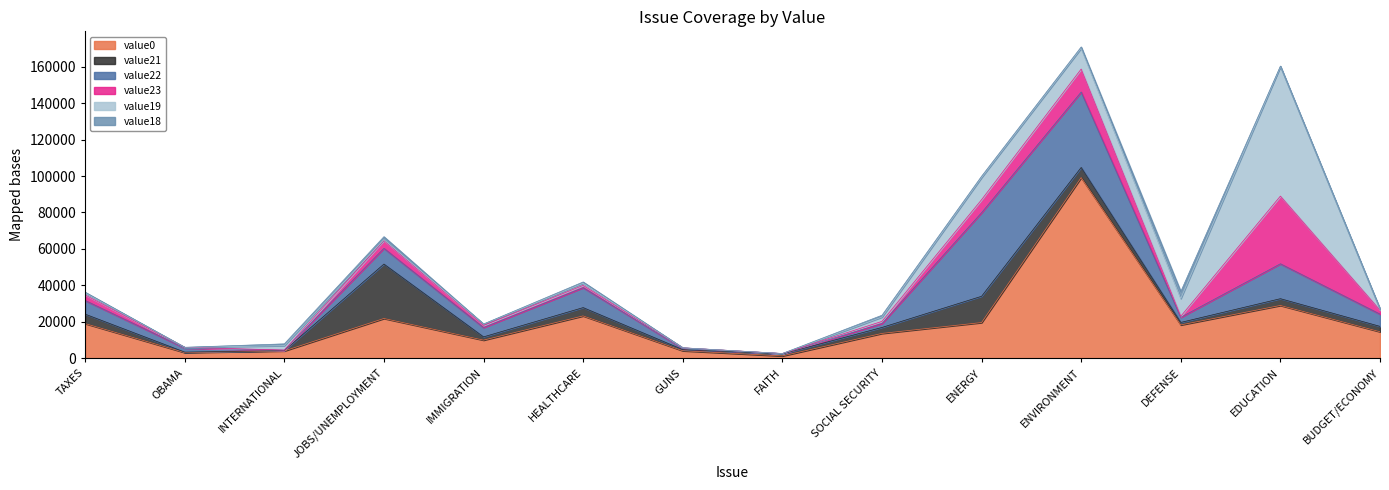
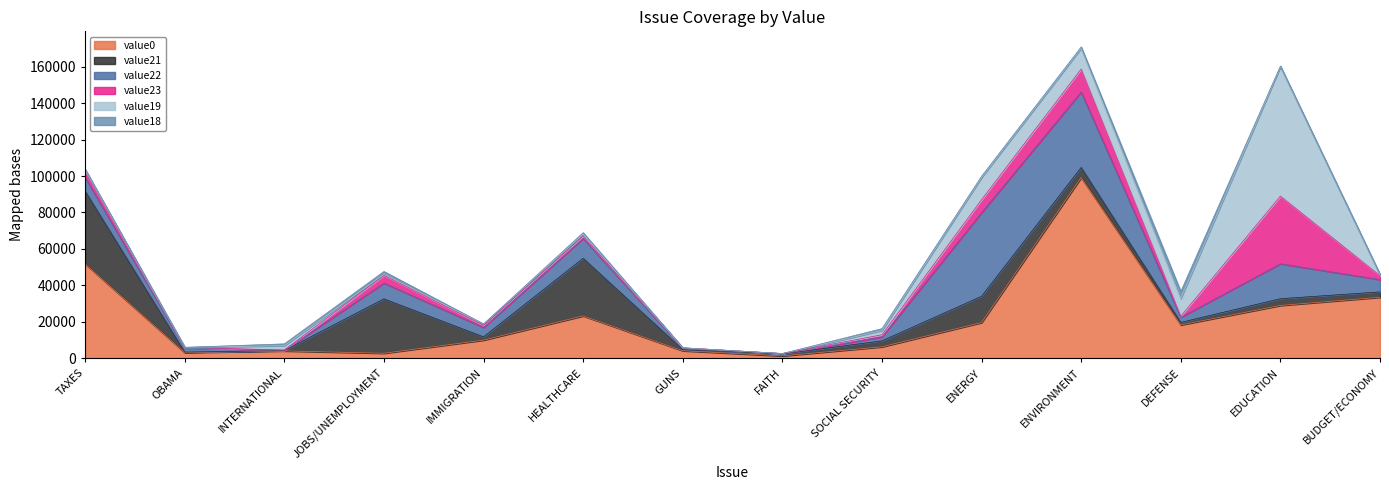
  {
    "value0": {
-     "TAXES": 19000,
-     "JOBS/UNEMPLOYMENT": 22000,
+     "TAXES": 52000,
+     "JOBS/UNEMPLOYMENT": 3000,
      "IMMIGRATION": 10000,
      "HEALTHCARE": 23000,
-     "SOCIAL SECURITY": 14000,
+     "SOCIAL SECURITY": 6000,
      "ENERGY": 20000,
      "ENVIRONMENT": 99000,
      "EDUCATION": 29000,
-     "BUDGET/ECONOMY": 15000
+     "BUDGET/ECONOMY": 34000
    },
    "value21": {
-     "TAXES": 5000,
+     "TAXES": 40000,
      "JOBS/UNEMPLOYMENT": 30000,
      "IMMIGRATION": 2000,
-     "HEALTHCARE": 5000,
+     "HEALTHCARE": 32000,
      "SOCIAL SECURITY": 3000,
      "ENERGY": 14000,
      "ENVIRONMENT": 6000,
      "EDUCATION": 4000,
      "BUDGET/ECONOMY": 3000
    },
    "value23": {
      "ENERGY": 7000,
      "ENVIRONMENT": 13000,
      "EDUCATION": 37000
    },
    "value19": {
      "DEFENSE": 10000
    }
  }
